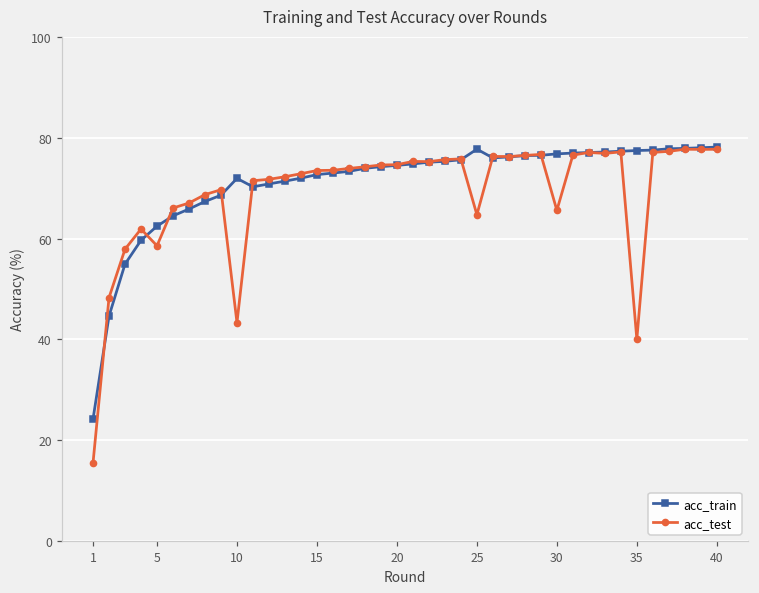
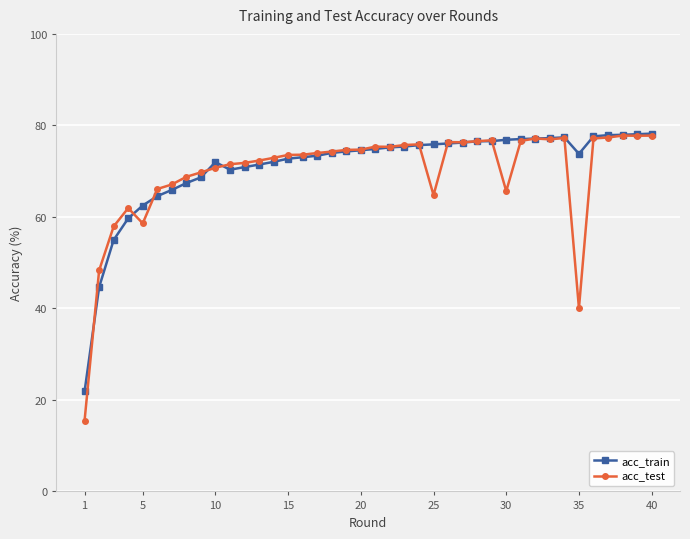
  {
    "acc_train": {
-     "1": 24,
+     "1": 22,
      "5": 62,
      "10": 72,
      "15": 73,
-     "25": 78,
+     "25": 76,
      "30": 77,
-     "35": 78
+     "35": 74
    },
    "acc_test": {
      "1": 15,
      "5": 59,
-     "10": 43,
+     "10": 71,
      "15": 74,
      "25": 65,
      "30": 66,
      "35": 40
    }
  }
